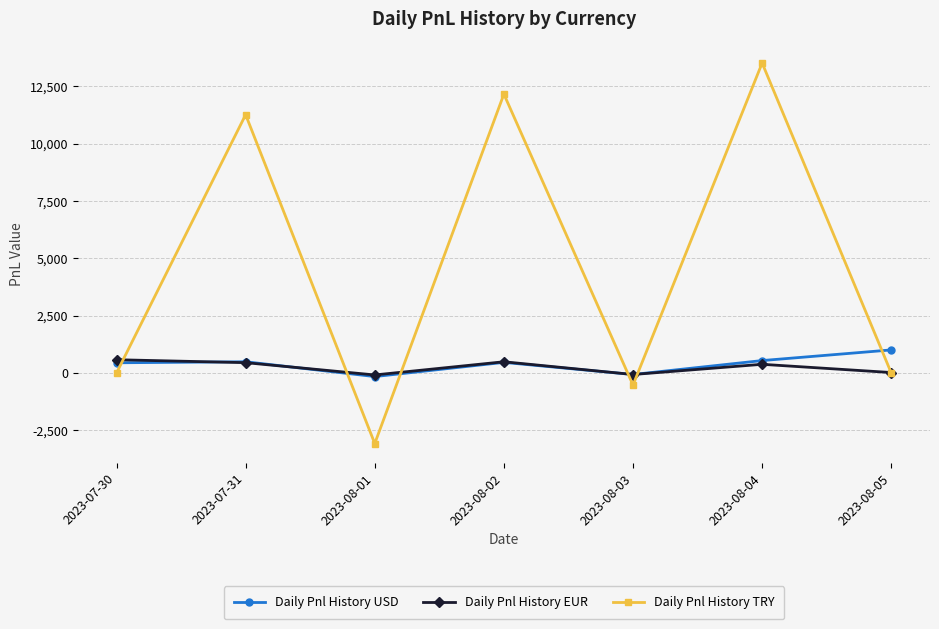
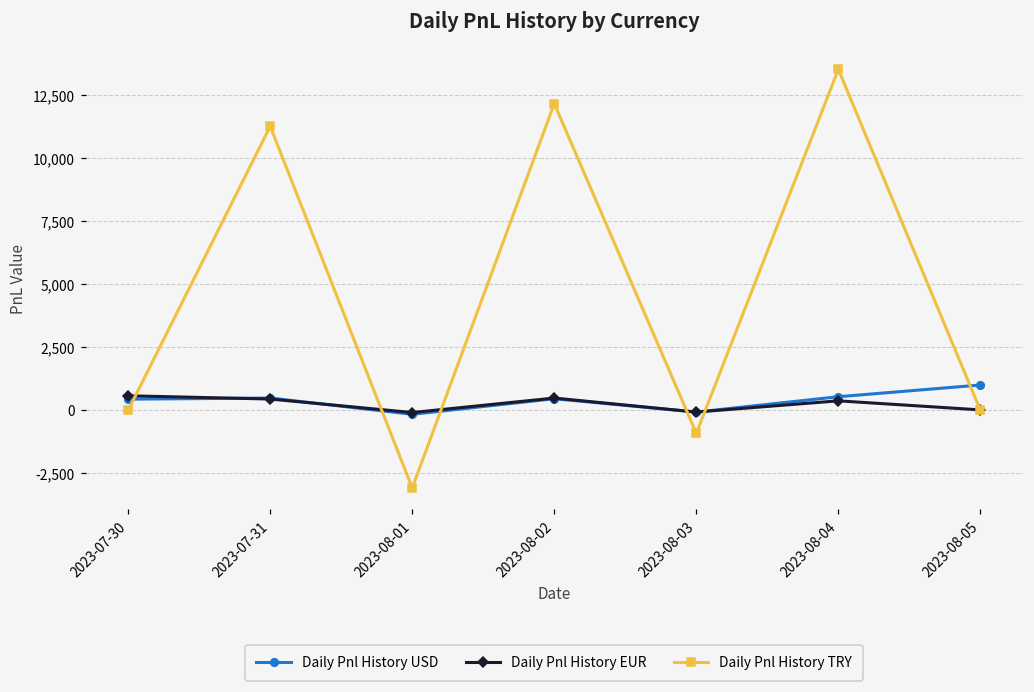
  {
    "Daily Pnl History USD": {
      "2023-07-30": "400",
      "2023-08-04": "500",
      "2023-08-05": "1,000"
    },
    "Daily Pnl History EUR": {
      "2023-07-30": "600",
      "2023-08-04": "400"
    },
    "Daily Pnl History TRY": {
      "2023-07-30": "0",
      "2023-07-31": "11,300",
      "2023-08-01": "-3,100",
      "2023-08-02": "12,200",
-     "2023-08-03": "-500",
+     "2023-08-03": "-900",
      "2023-08-04": "13,500"
    }
  }
